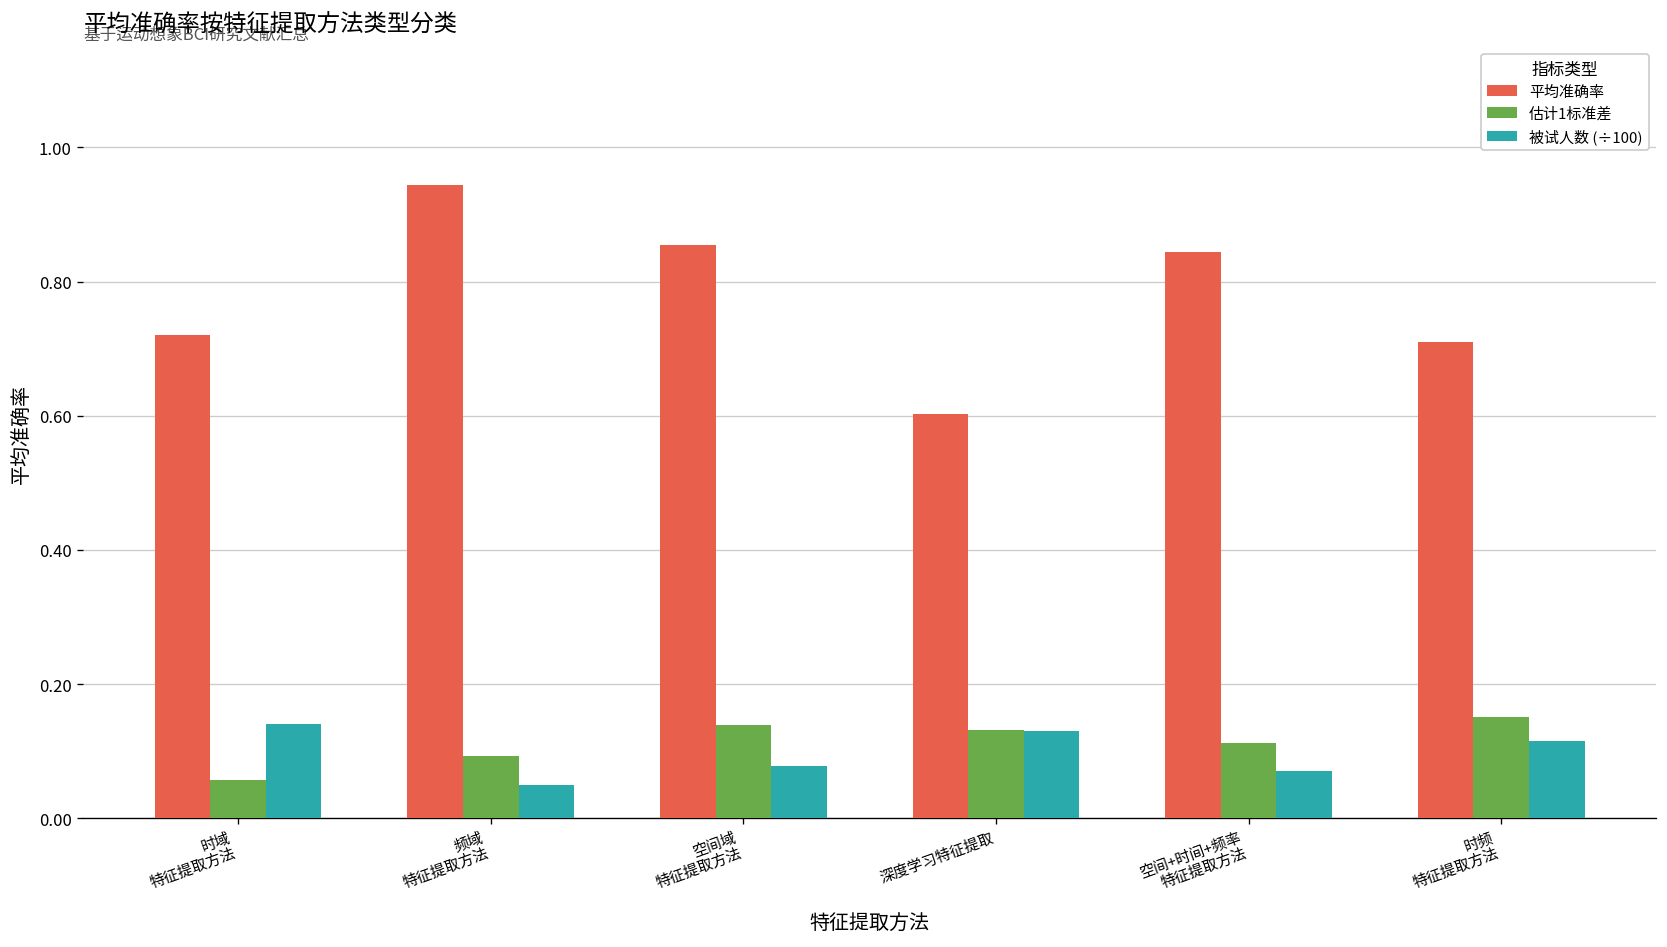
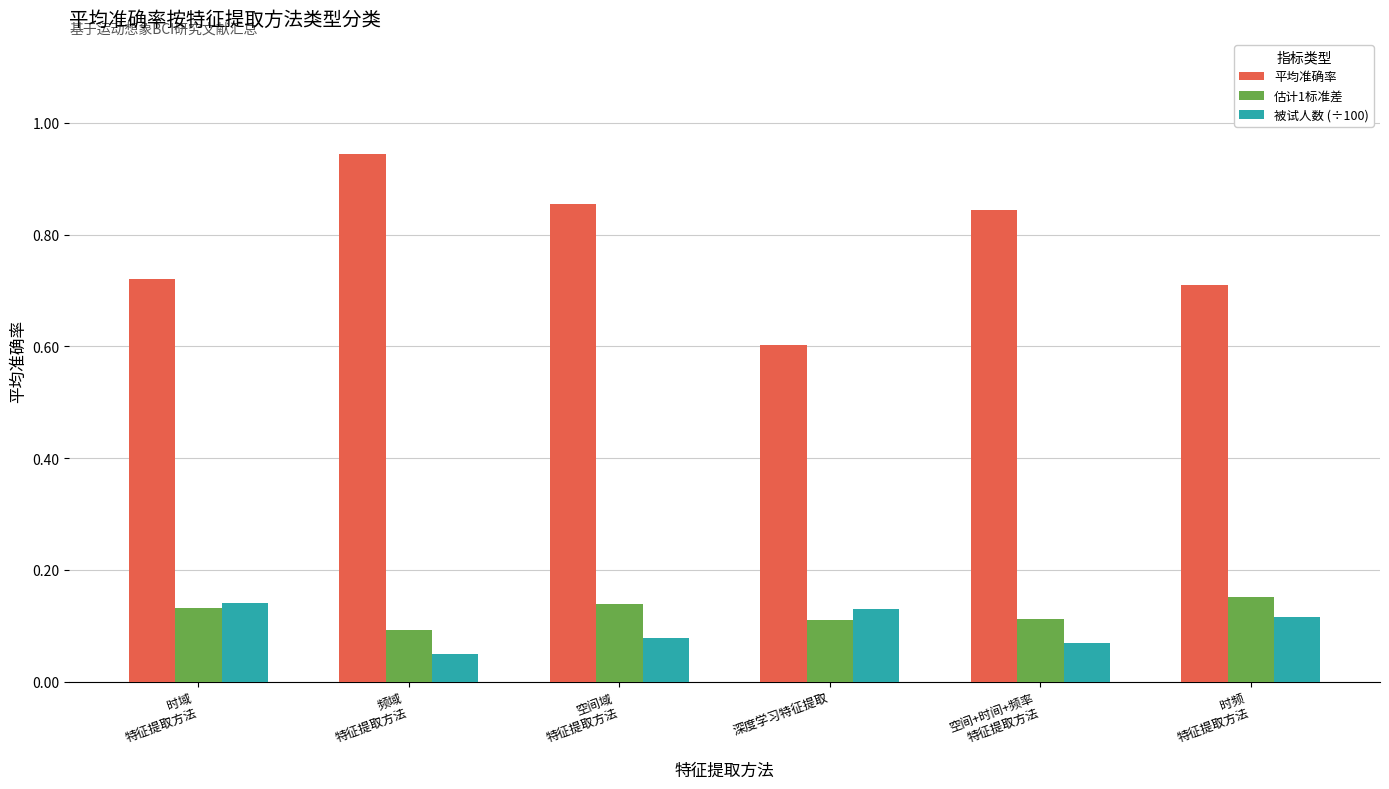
  {
    "平均准确率": {
      "时域 特征提取方法": 0.72,
      "频域 特征提取方法": 0.94,
      "空间域 特征提取方法": 0.85,
      "深度学习特征提取": 0.60,
      "空间+时间+频率 特征提取方法": 0.84,
      "时频 特征提取方法": 0.71
    },
    "估计1标准差": {
-     "时域 特征提取方法": 0.06,
+     "时域 特征提取方法": 0.13,
      "频域 特征提取方法": 0.09,
      "空间域 特征提取方法": 0.14,
-     "深度学习特征提取": 0.13,
+     "深度学习特征提取": 0.11,
      "空间+时间+频率 特征提取方法": 0.11,
      "时频 特征提取方法": 0.15
    },
    "被试人数 (÷100)": {
      "时域 特征提取方法": 0.14,
      "频域 特征提取方法": 0.05,
      "空间域 特征提取方法": 0.08,
      "深度学习特征提取": 0.13,
      "空间+时间+频率 特征提取方法": 0.07,
      "时频 特征提取方法": 0.12
    }
  }
